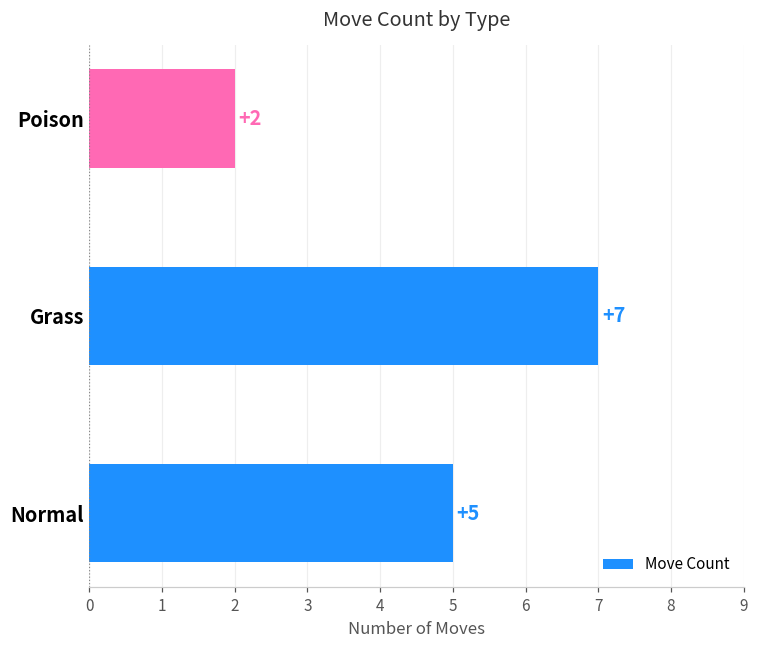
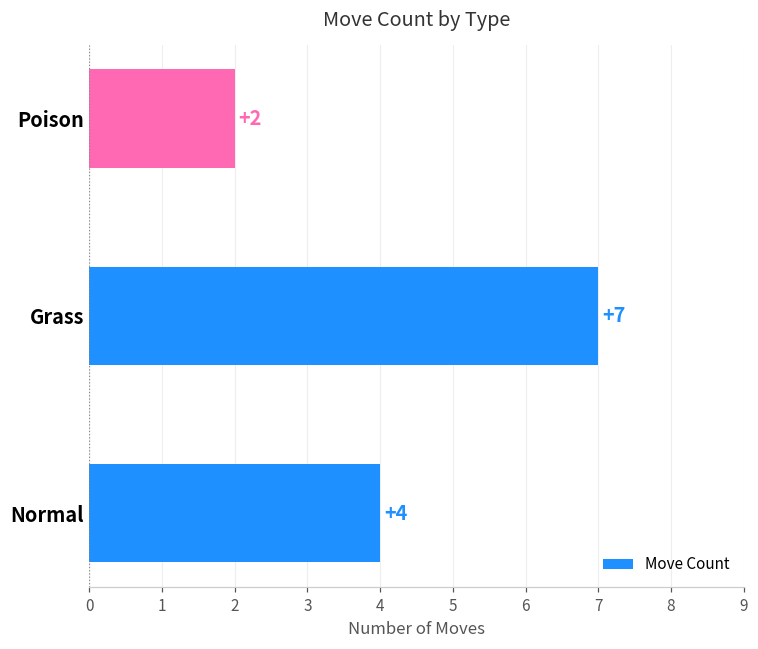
  {
    "Poison": "+2",
    "Grass": "+7",
-   "Normal": "+5"
+   "Normal": "+4"
  }
